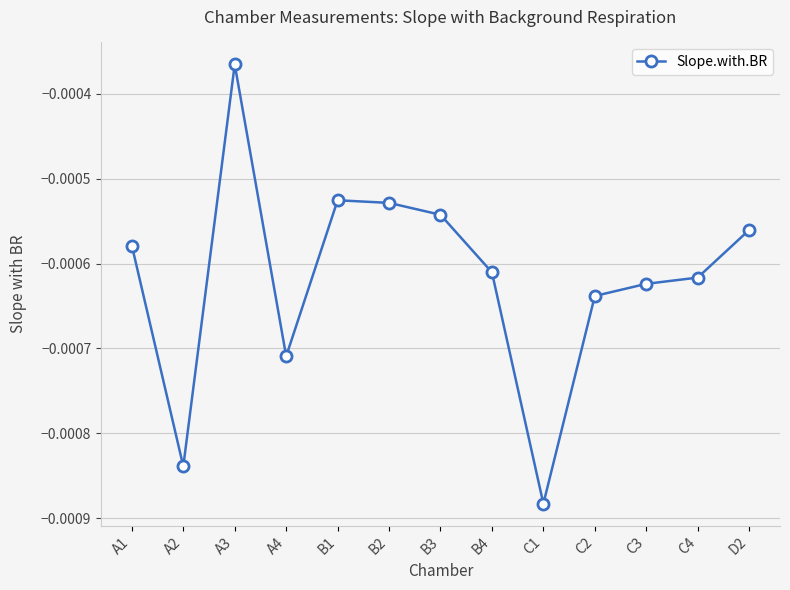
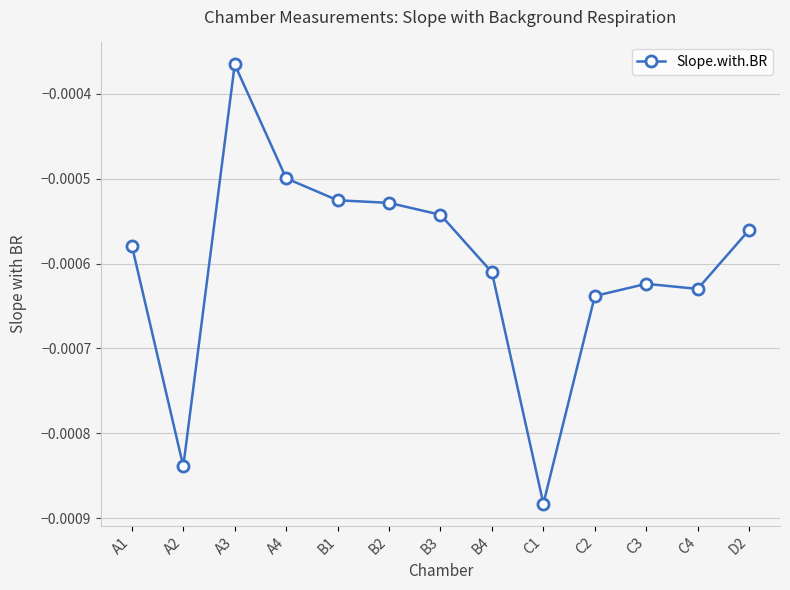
  {
    "A1": -0.00058,
    "A2": -0.00084,
    "A3": -0.00037,
-   "A4": -0.00071,
+   "A4": -0.00050,
    "B1": -0.00053,
    "B2": -0.00053,
    "B3": -0.00054,
    "B4": -0.00061,
    "C1": -0.00088,
    "C2": -0.00064,
    "C3": -0.00062,
-   "C4": -0.00062,
+   "C4": -0.00063,
    "D2": -0.00056
  }
